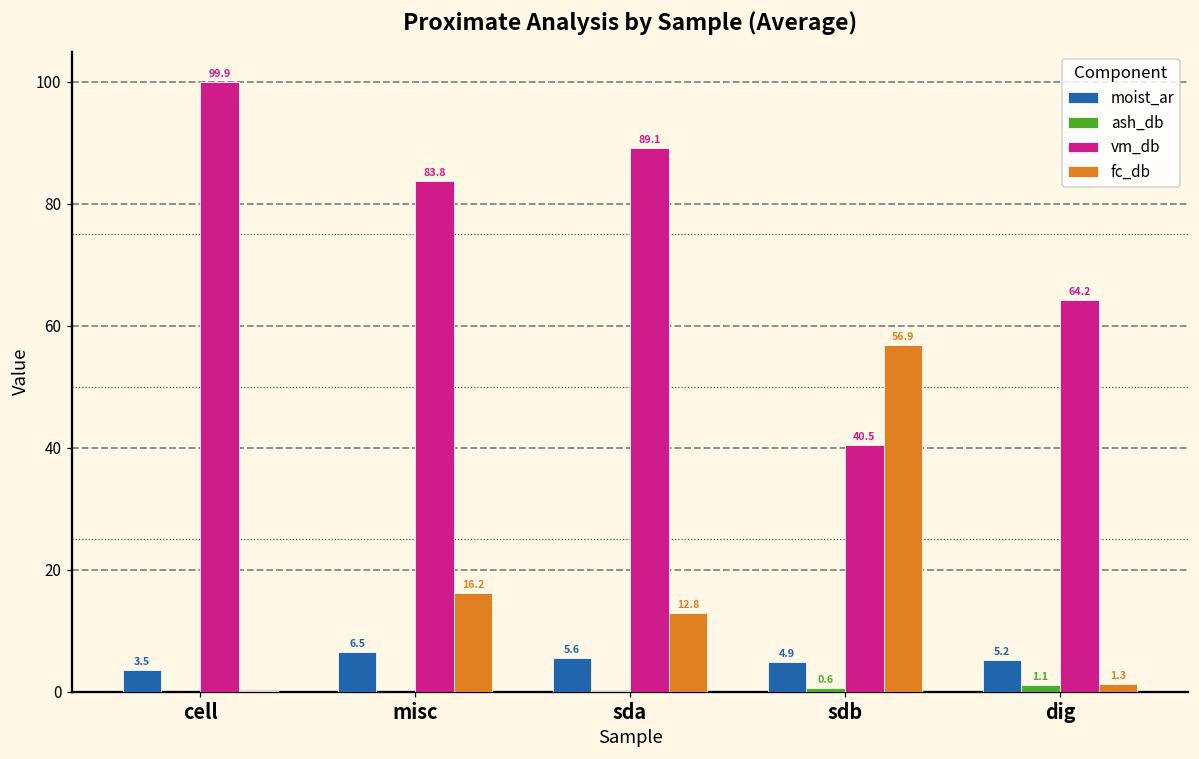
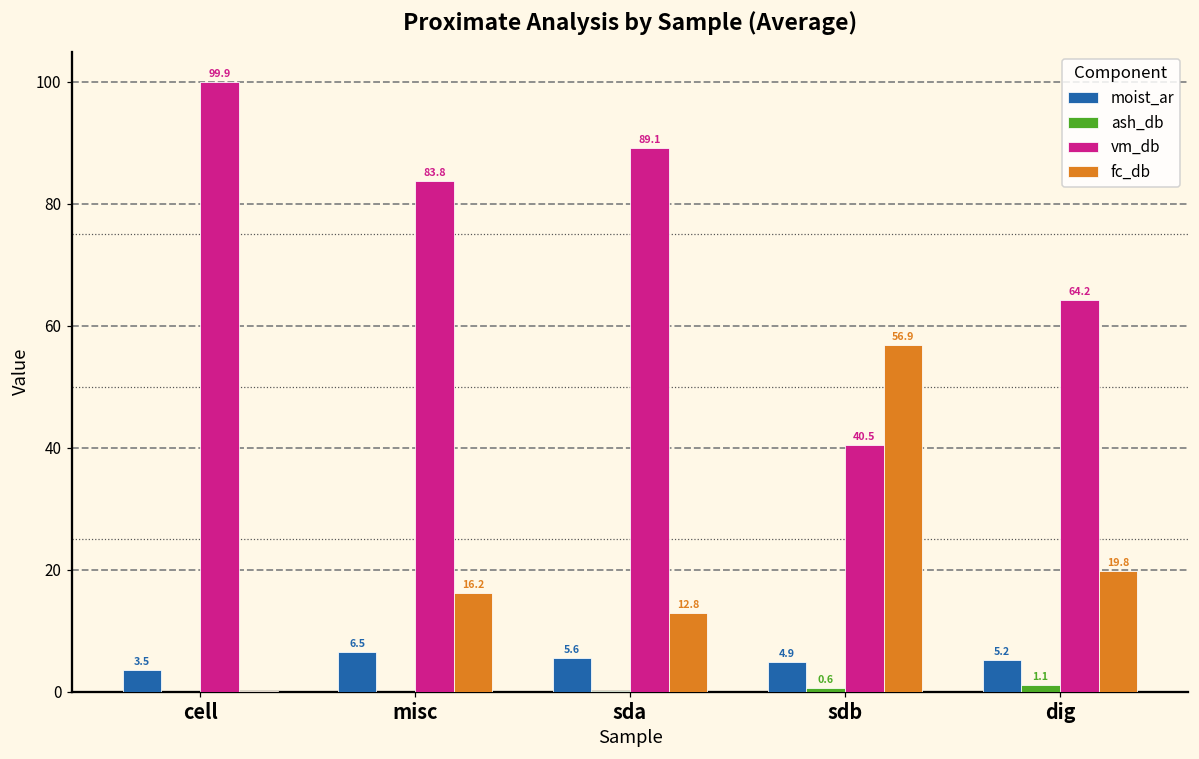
  {
    "moist_ar": {
      "cell": 3.5,
      "misc": 6.5,
      "sda": 5.6,
      "sdb": 4.9,
      "dig": 5.2
    },
    "ash_db": {
      "sdb": 0.6,
      "dig": 1.1
    },
    "vm_db": {
      "cell": 99.9,
      "misc": 83.8,
      "sda": 89.1,
      "sdb": 40.5,
      "dig": 64.2
    },
    "fc_db": {
      "misc": 16.2,
      "sda": 12.8,
      "sdb": 56.9,
-     "dig": 1.3
+     "dig": 19.8
    }
  }
